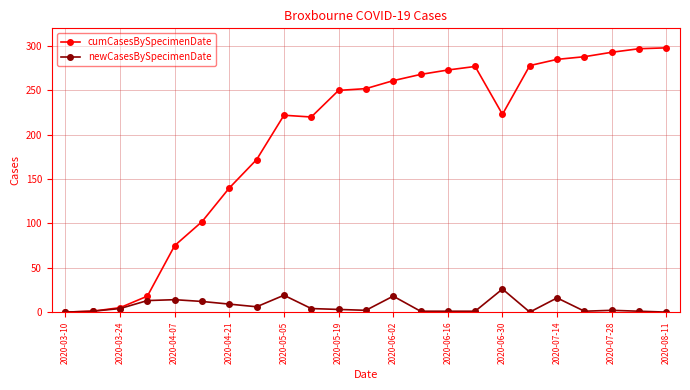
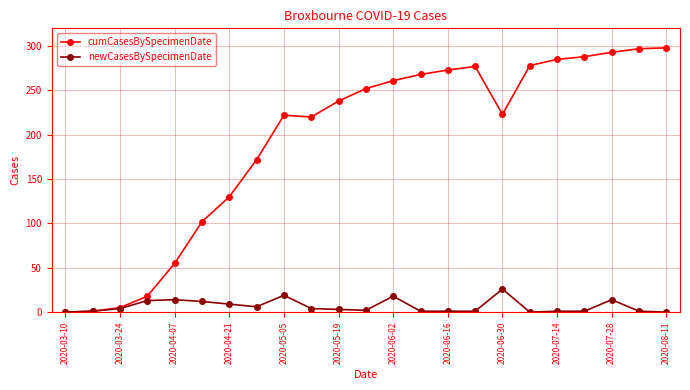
  {
    "cumCasesBySpecimenDate": {
-     "2020-04-07": 80,
-     "2020-04-21": 140,
+     "2020-04-07": 60,
+     "2020-04-21": 130,
      "2020-05-05": 220,
-     "2020-05-19": 250,
+     "2020-05-19": 240,
      "2020-06-02": 260,
      "2020-06-16": 270,
      "2020-06-30": 220,
      "2020-07-14": 290,
      "2020-07-28": 290,
      "2020-08-11": 300
    },
    "newCasesBySpecimenDate": {
      "2020-04-07": 10,
      "2020-04-21": 10,
      "2020-05-05": 20,
      "2020-05-19": 0,
      "2020-06-02": 20,
      "2020-06-16": 0,
      "2020-06-30": 30,
-     "2020-07-14": 20,
-     "2020-07-28": 0,
+     "2020-07-14": 0,
+     "2020-07-28": 10,
      "2020-08-11": 0
    }
  }
